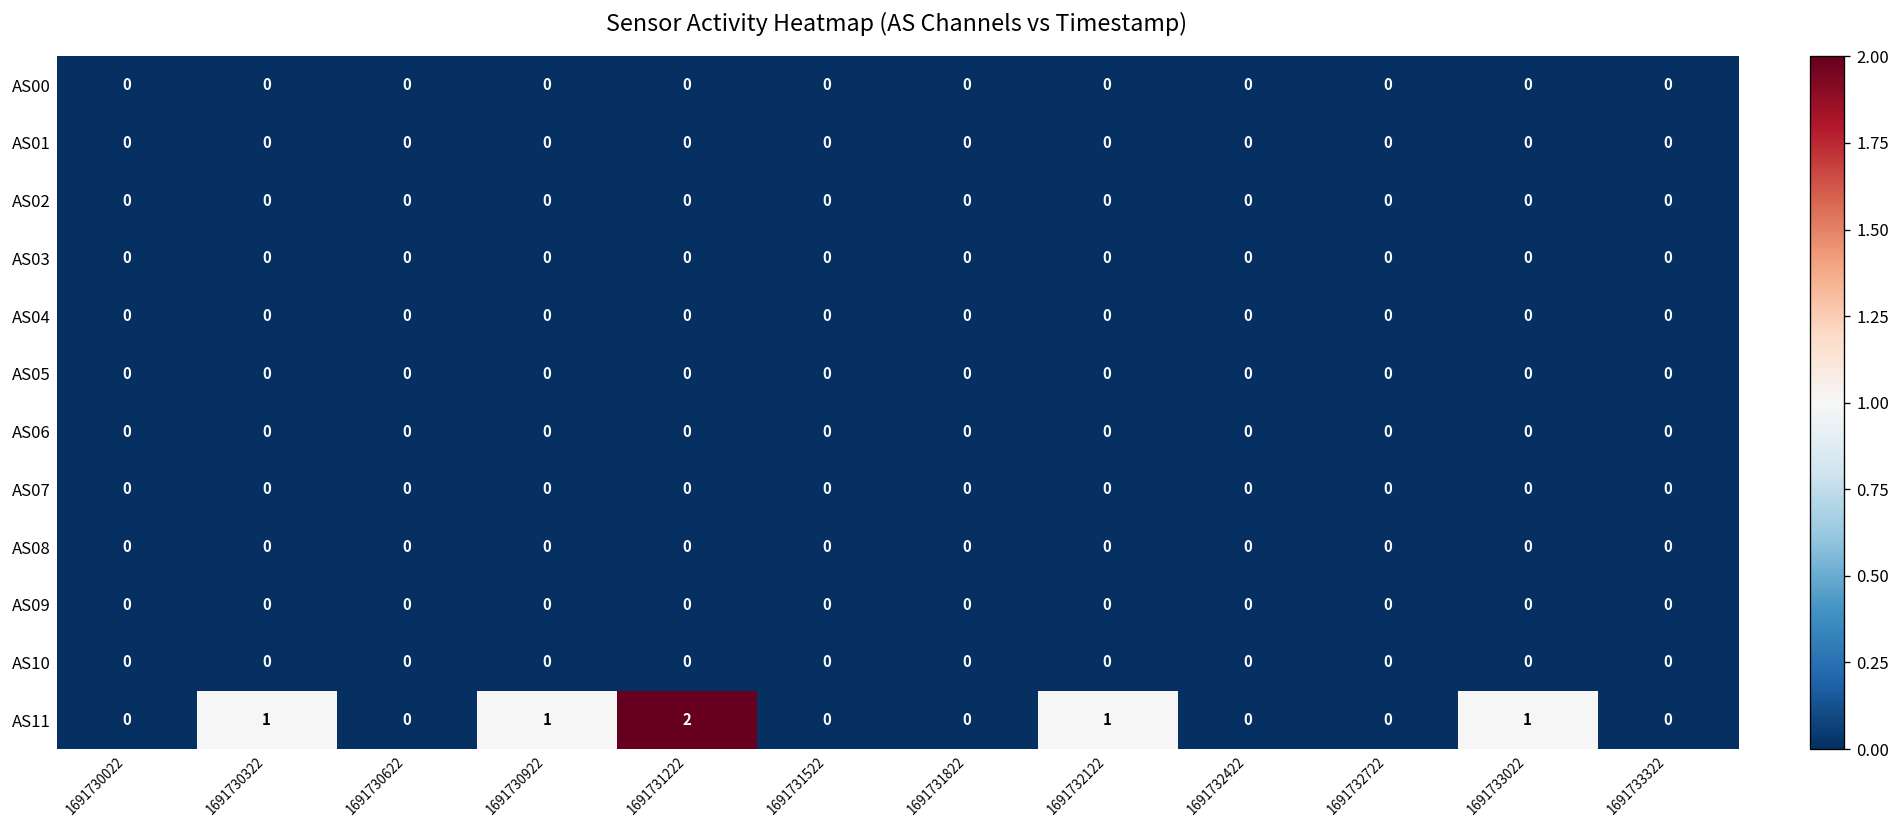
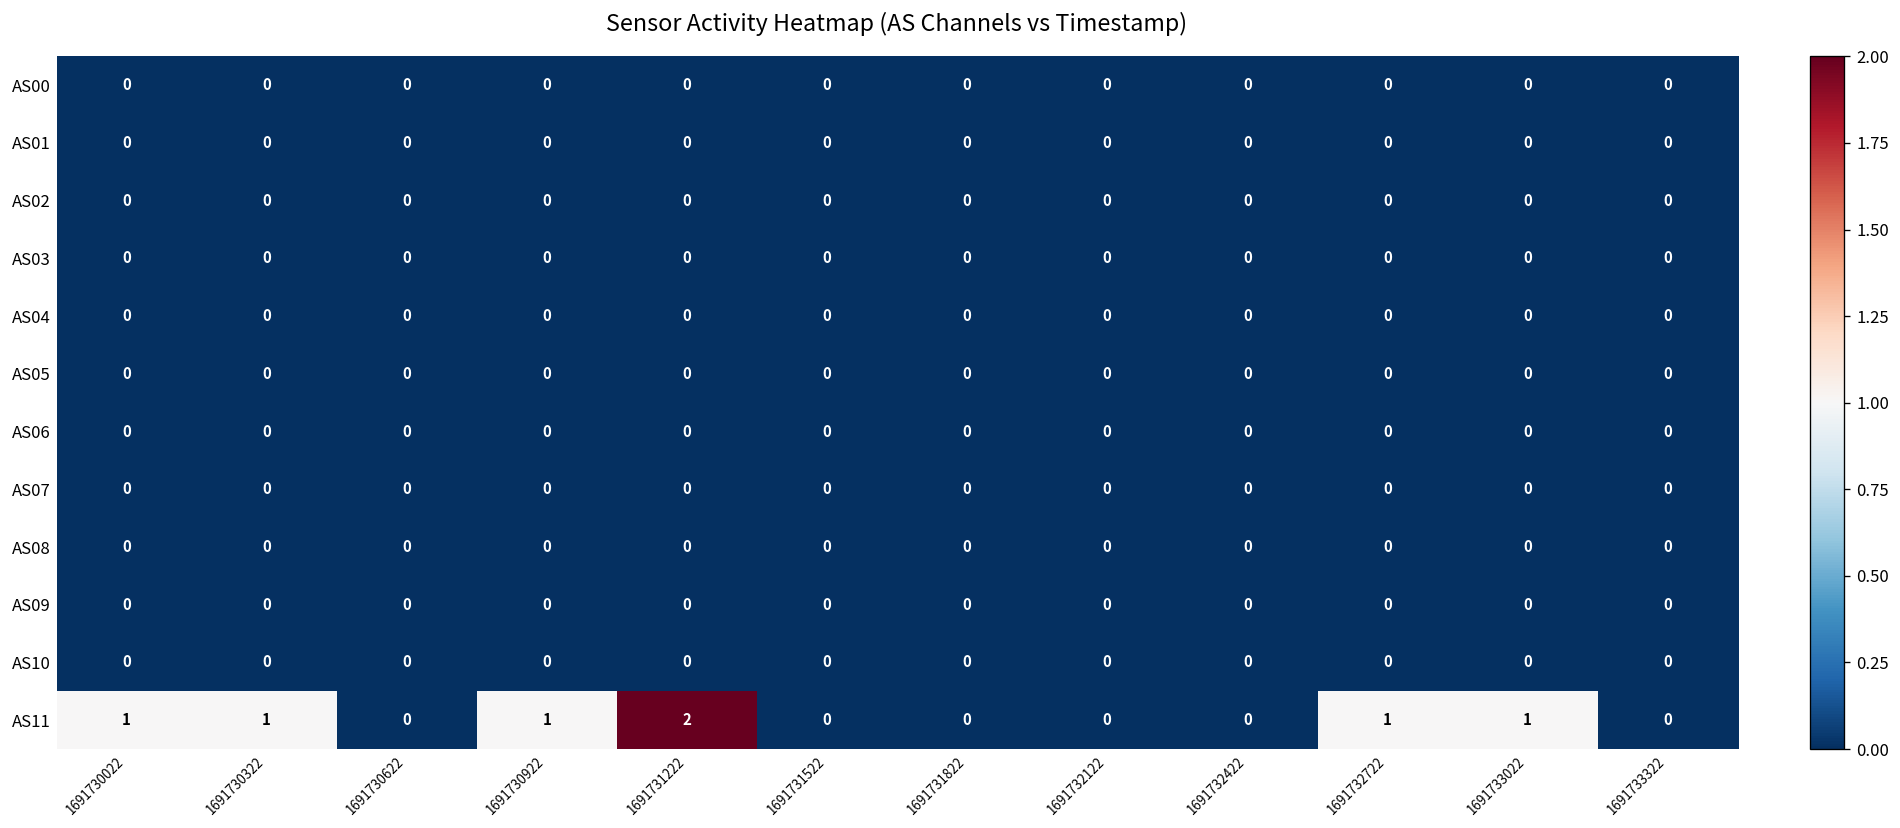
  {
    "AS00": {
      "1691730022": 0,
      "1691730322": 0,
      "1691730622": 0,
      "1691730922": 0,
      "1691731222": 0,
      "1691731522": 0,
      "1691731822": 0,
      "1691732122": 0,
      "1691732422": 0,
      "1691732722": 0,
      "1691733022": 0,
      "1691733322": 0
    },
    "AS01": {
      "1691730022": 0,
      "1691730322": 0,
      "1691730622": 0,
      "1691730922": 0,
      "1691731222": 0,
      "1691731522": 0,
      "1691731822": 0,
      "1691732122": 0,
      "1691732422": 0,
      "1691732722": 0,
      "1691733022": 0,
      "1691733322": 0
    },
    "AS02": {
      "1691730022": 0,
      "1691730322": 0,
      "1691730622": 0,
      "1691730922": 0,
      "1691731222": 0,
      "1691731522": 0,
      "1691731822": 0,
      "1691732122": 0,
      "1691732422": 0,
      "1691732722": 0,
      "1691733022": 0,
      "1691733322": 0
    },
    "AS03": {
      "1691730022": 0,
      "1691730322": 0,
      "1691730622": 0,
      "1691730922": 0,
      "1691731222": 0,
      "1691731522": 0,
      "1691731822": 0,
      "1691732122": 0,
      "1691732422": 0,
      "1691732722": 0,
      "1691733022": 0,
      "1691733322": 0
    },
    "AS04": {
      "1691730022": 0,
      "1691730322": 0,
      "1691730622": 0,
      "1691730922": 0,
      "1691731222": 0,
      "1691731522": 0,
      "1691731822": 0,
      "1691732122": 0,
      "1691732422": 0,
      "1691732722": 0,
      "1691733022": 0,
      "1691733322": 0
    },
    "AS05": {
      "1691730022": 0,
      "1691730322": 0,
      "1691730622": 0,
      "1691730922": 0,
      "1691731222": 0,
      "1691731522": 0,
      "1691731822": 0,
      "1691732122": 0,
      "1691732422": 0,
      "1691732722": 0,
      "1691733022": 0,
      "1691733322": 0
    },
    "AS06": {
      "1691730022": 0,
      "1691730322": 0,
      "1691730622": 0,
      "1691730922": 0,
      "1691731222": 0,
      "1691731522": 0,
      "1691731822": 0,
      "1691732122": 0,
      "1691732422": 0,
      "1691732722": 0,
      "1691733022": 0,
      "1691733322": 0
    },
    "AS07": {
      "1691730022": 0,
      "1691730322": 0,
      "1691730622": 0,
      "1691730922": 0,
      "1691731222": 0,
      "1691731522": 0,
      "1691731822": 0,
      "1691732122": 0,
      "1691732422": 0,
      "1691732722": 0,
      "1691733022": 0,
      "1691733322": 0
    },
    "AS08": {
      "1691730022": 0,
      "1691730322": 0,
      "1691730622": 0,
      "1691730922": 0,
      "1691731222": 0,
      "1691731522": 0,
      "1691731822": 0,
      "1691732122": 0,
      "1691732422": 0,
      "1691732722": 0,
      "1691733022": 0,
      "1691733322": 0
    },
    "AS09": {
      "1691730022": 0,
      "1691730322": 0,
      "1691730622": 0,
      "1691730922": 0,
      "1691731222": 0,
      "1691731522": 0,
      "1691731822": 0,
      "1691732122": 0,
      "1691732422": 0,
      "1691732722": 0,
      "1691733022": 0,
      "1691733322": 0
    },
    "AS10": {
      "1691730022": 0,
      "1691730322": 0,
      "1691730622": 0,
      "1691730922": 0,
      "1691731222": 0,
      "1691731522": 0,
      "1691731822": 0,
      "1691732122": 0,
      "1691732422": 0,
      "1691732722": 0,
      "1691733022": 0,
      "1691733322": 0
    },
    "AS11": {
-     "1691730022": 0,
+     "1691730022": 1,
      "1691730322": 1,
      "1691730622": 0,
      "1691730922": 1,
      "1691731222": 2,
      "1691731522": 0,
      "1691731822": 0,
-     "1691732122": 1,
+     "1691732122": 0,
      "1691732422": 0,
-     "1691732722": 0,
+     "1691732722": 1,
      "1691733022": 1,
      "1691733322": 0
    }
  }
